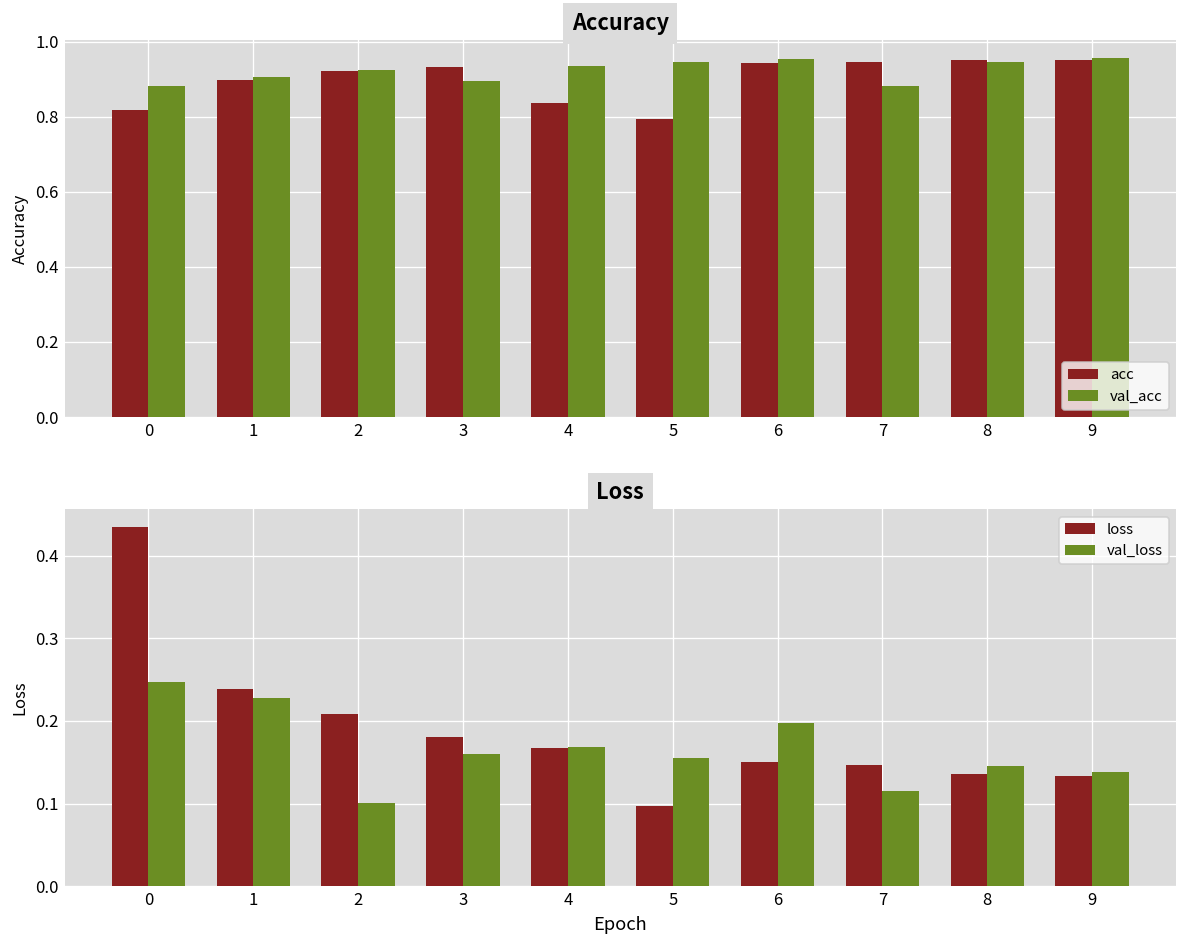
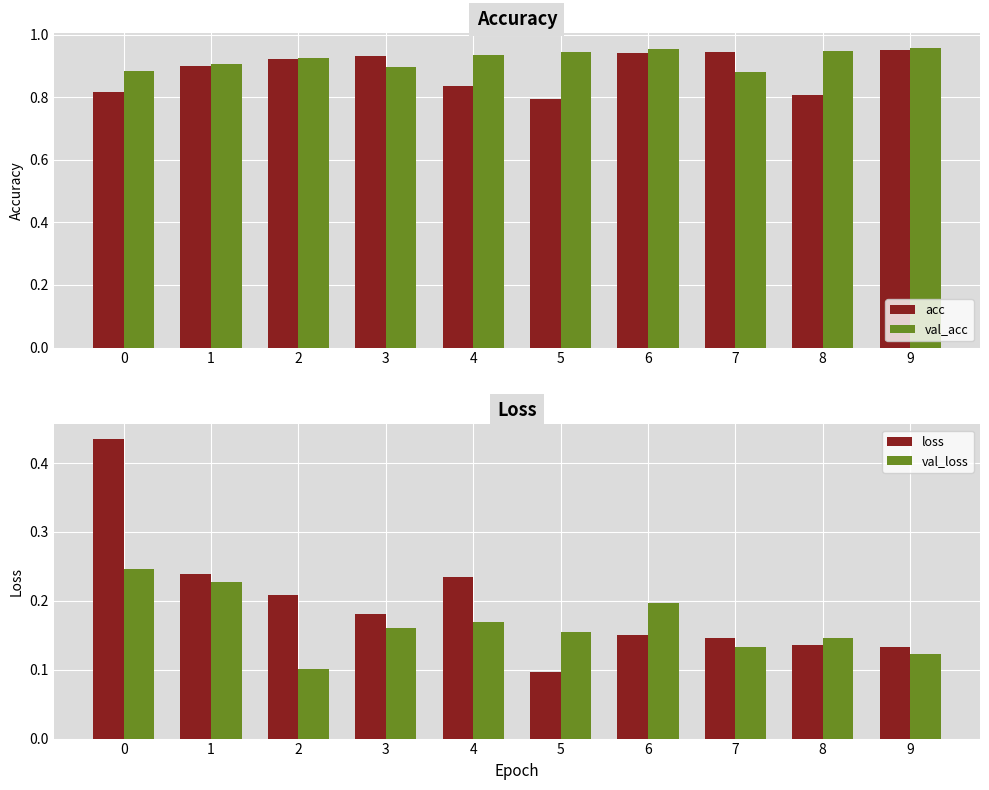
  {
    "Accuracy": {
      "acc": {
        "0": 0.82,
        "1": 0.90,
        "2": 0.92,
        "3": 0.93,
        "4": 0.84,
        "5": 0.79,
        "6": 0.94,
        "7": 0.94,
-       "8": 0.95,
+       "8": 0.81,
        "9": 0.95
      },
      "val_acc": {
        "0": 0.88,
        "1": 0.90,
        "2": 0.92,
        "3": 0.90,
        "4": 0.93,
        "5": 0.94,
        "6": 0.95,
        "7": 0.88,
        "8": 0.95,
        "9": 0.96
      }
    },
    "Loss": {
      "loss": {
        "0": 0.43,
        "1": 0.24,
        "2": 0.21,
        "3": 0.18,
-       "4": 0.17,
+       "4": 0.23,
        "5": 0.10,
        "6": 0.15,
        "7": 0.15,
        "8": 0.14,
        "9": 0.13
      },
      "val_loss": {
        "0": 0.25,
        "1": 0.23,
        "2": 0.10,
        "3": 0.16,
        "4": 0.17,
        "5": 0.15,
        "6": 0.20,
-       "7": 0.12,
+       "7": 0.13,
        "8": 0.15,
-       "9": 0.14
+       "9": 0.12
      }
    }
  }
